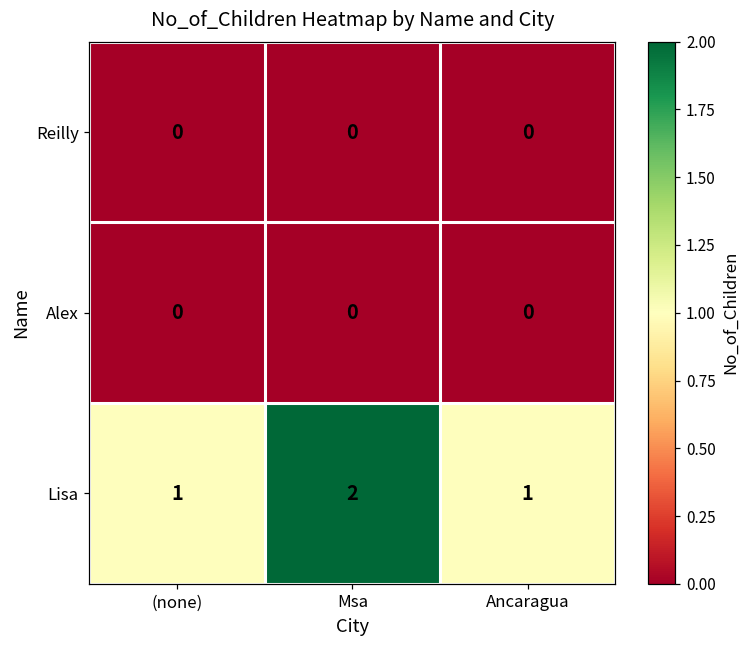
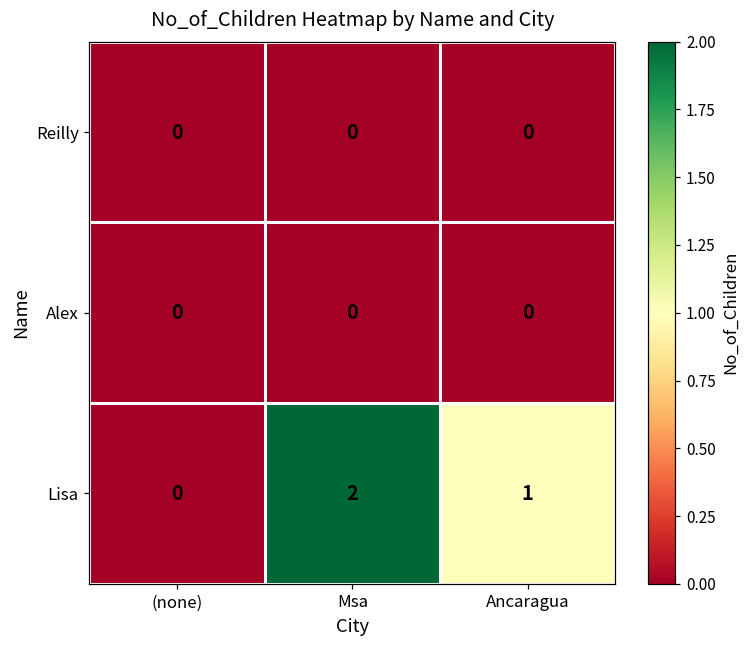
  {
    "Reilly": {
      "(none)": 0,
      "Msa": 0,
      "Ancaragua": 0
    },
    "Alex": {
      "(none)": 0,
      "Msa": 0,
      "Ancaragua": 0
    },
    "Lisa": {
-     "(none)": 1,
+     "(none)": 0,
      "Msa": 2,
      "Ancaragua": 1
    }
  }
